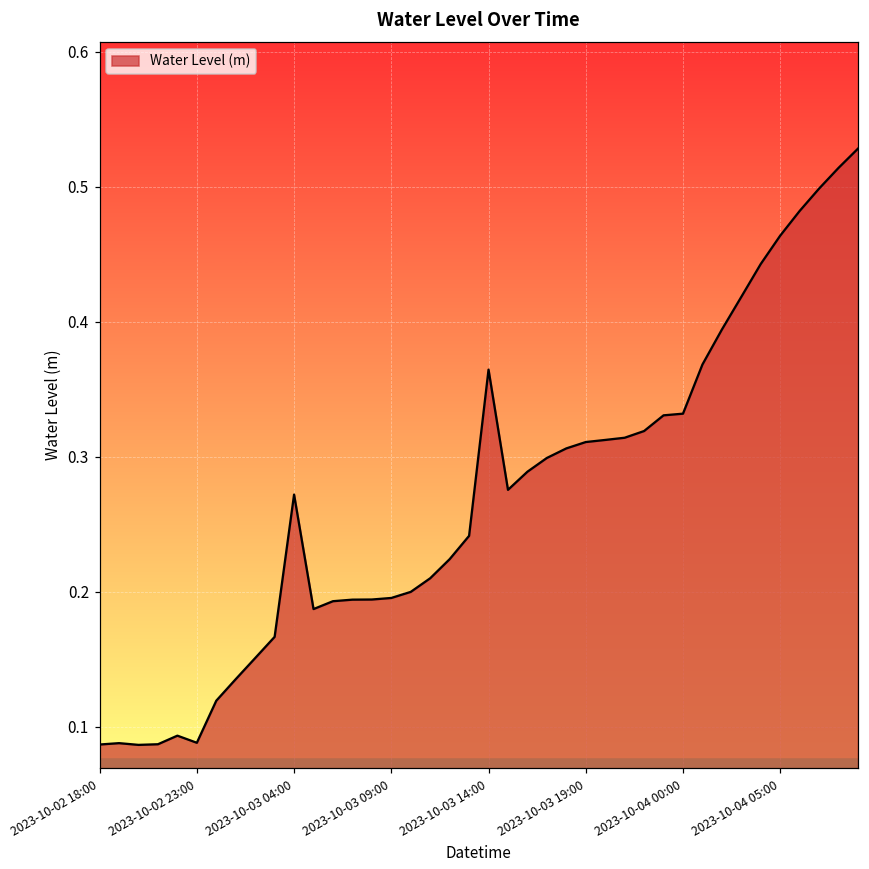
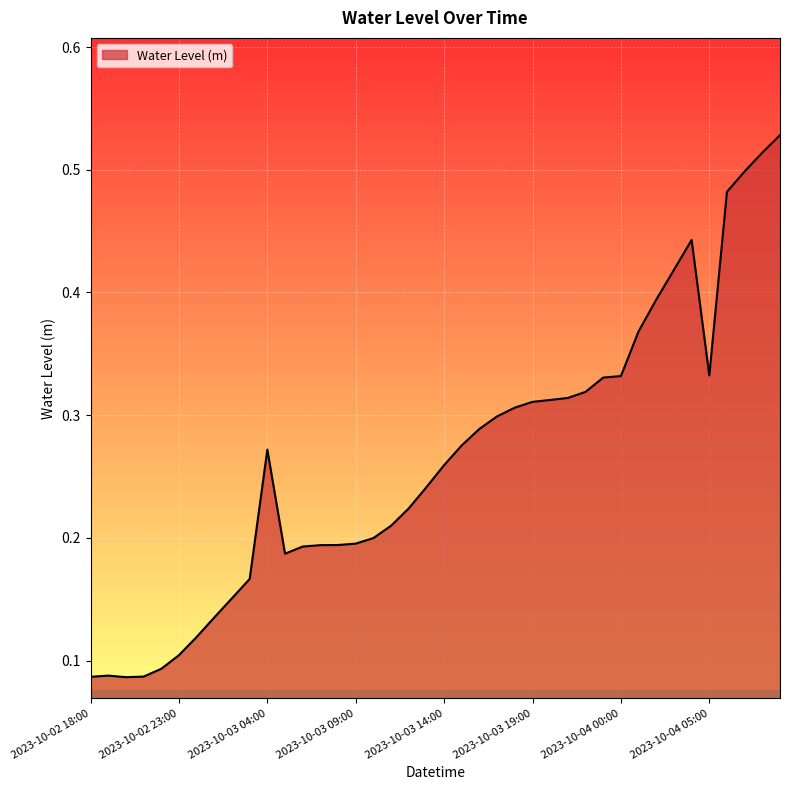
  {
    "2023-10-02 18:00": 0.087,
-   "2023-10-02 23:00": 0.088,
+   "2023-10-02 23:00": 0.104,
    "2023-10-03 04:00": 0.272,
    "2023-10-03 09:00": 0.195,
-   "2023-10-03 14:00": 0.364,
+   "2023-10-03 14:00": 0.259,
    "2023-10-03 19:00": 0.311,
    "2023-10-04 00:00": 0.332,
-   "2023-10-04 05:00": 0.464
+   "2023-10-04 05:00": 0.332
  }
